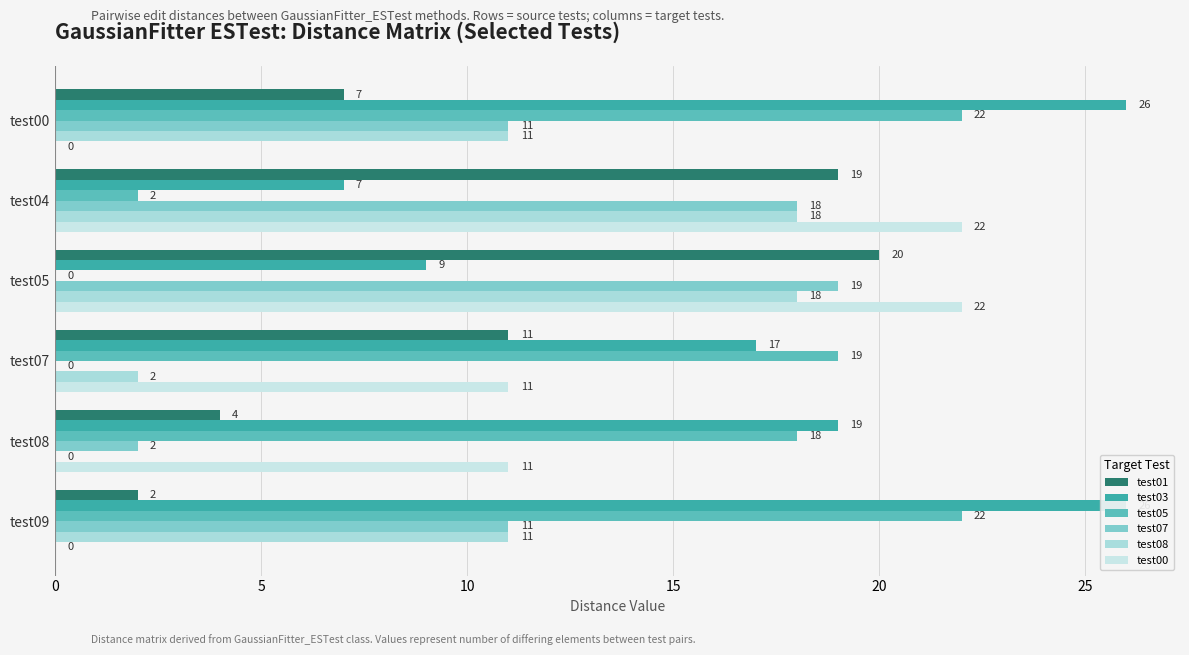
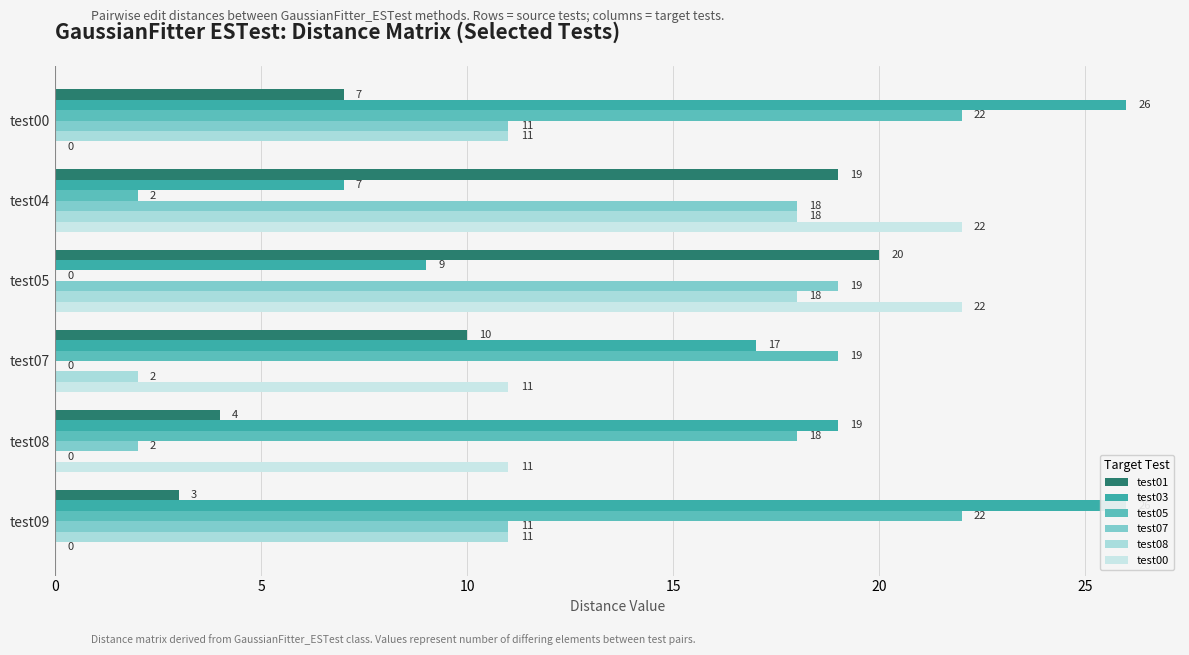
  {
    "test01": {
      "test00": 7,
      "test04": 19,
      "test05": 20,
-     "test07": 11,
+     "test07": 10,
      "test08": 4,
-     "test09": 2
+     "test09": 3
    }
  }
